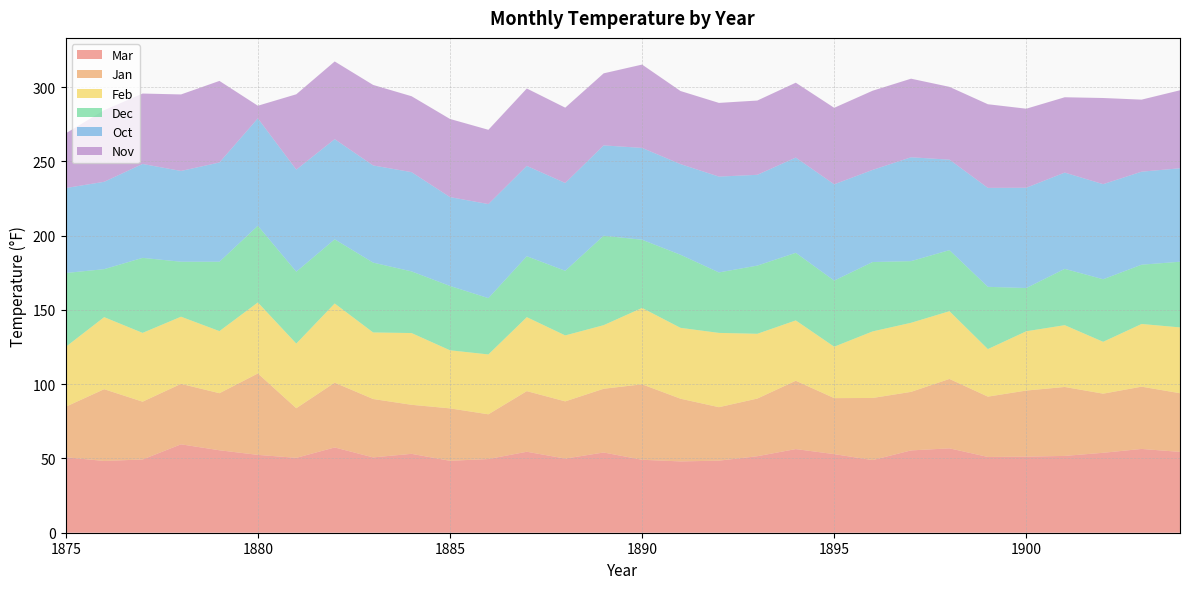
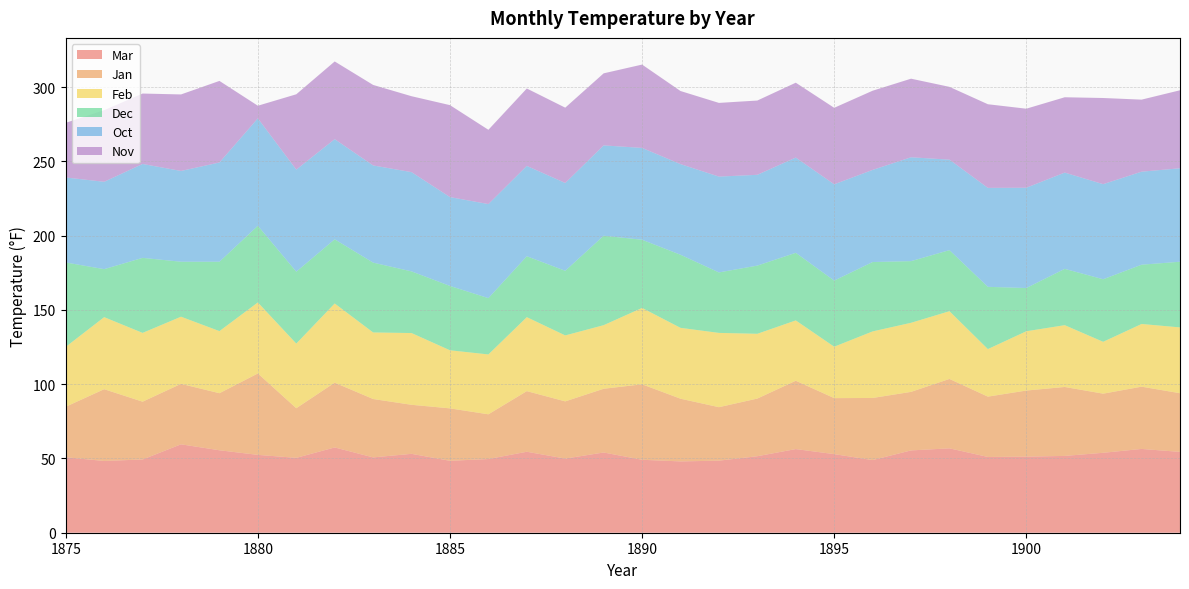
  {
    "Dec": {
-     "1875": 50,
+     "1875": 57,
      "1880": 52,
      "1885": 43,
      "1890": 46,
      "1895": 45,
      "1900": 29
    },
    "Oct": {
      "1875": 57,
      "1880": 72,
      "1885": 60,
      "1890": 62,
      "1895": 65,
      "1900": 68
    },
    "Nov": {
      "1875": 37,
      "1880": 9,
-     "1885": 53,
+     "1885": 62,
      "1890": 56,
      "1895": 52,
      "1900": 53
    }
  }
